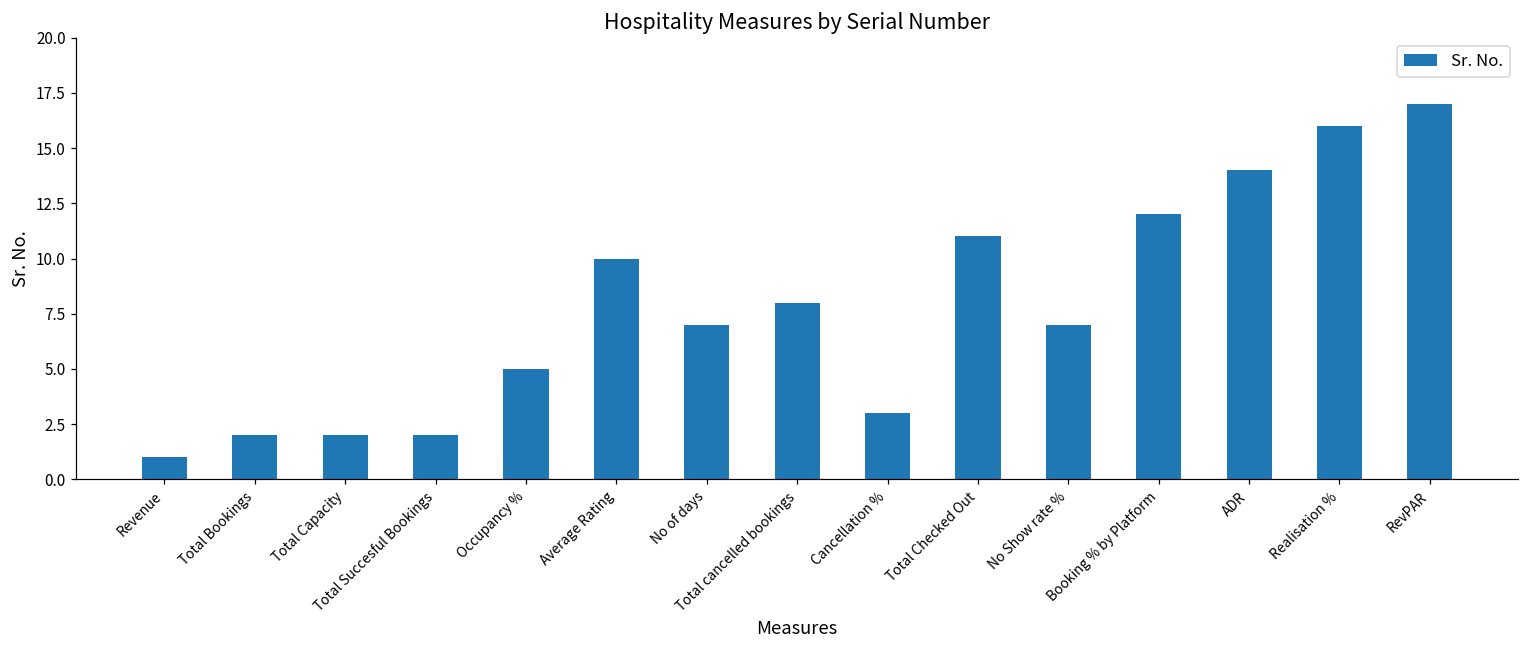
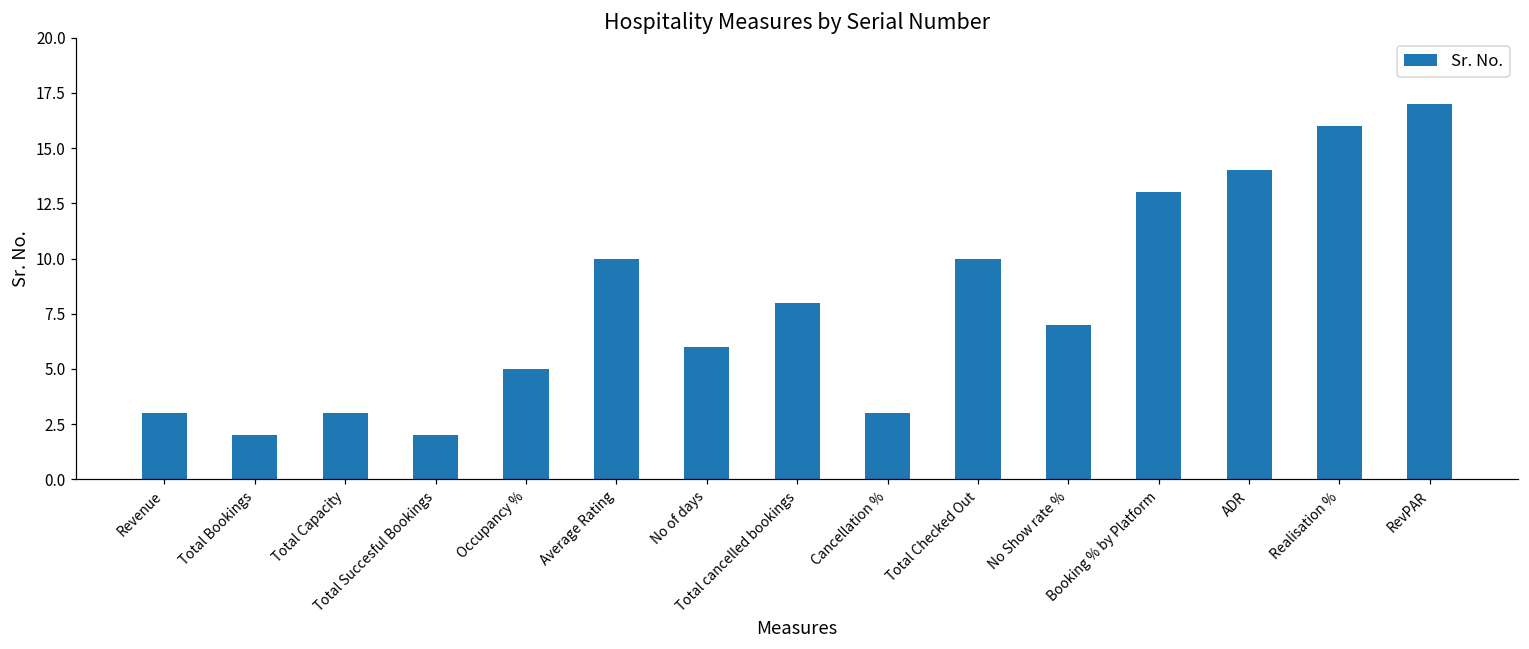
  {
-   "Revenue": 1,
+   "Revenue": 3,
    "Total Bookings": 2,
-   "Total Capacity": 2,
+   "Total Capacity": 3,
    "Total Succesful Bookings": 2,
    "Occupancy %": 5,
    "Average Rating": 10,
-   "No of days": 7,
+   "No of days": 6,
    "Total cancelled bookings": 8,
    "Cancellation %": 3,
-   "Total Checked Out": 11,
+   "Total Checked Out": 10,
    "No Show rate %": 7,
-   "Booking % by Platform": 12,
+   "Booking % by Platform": 13,
    "ADR": 14,
    "Realisation %": 16,
    "RevPAR": 17
  }
